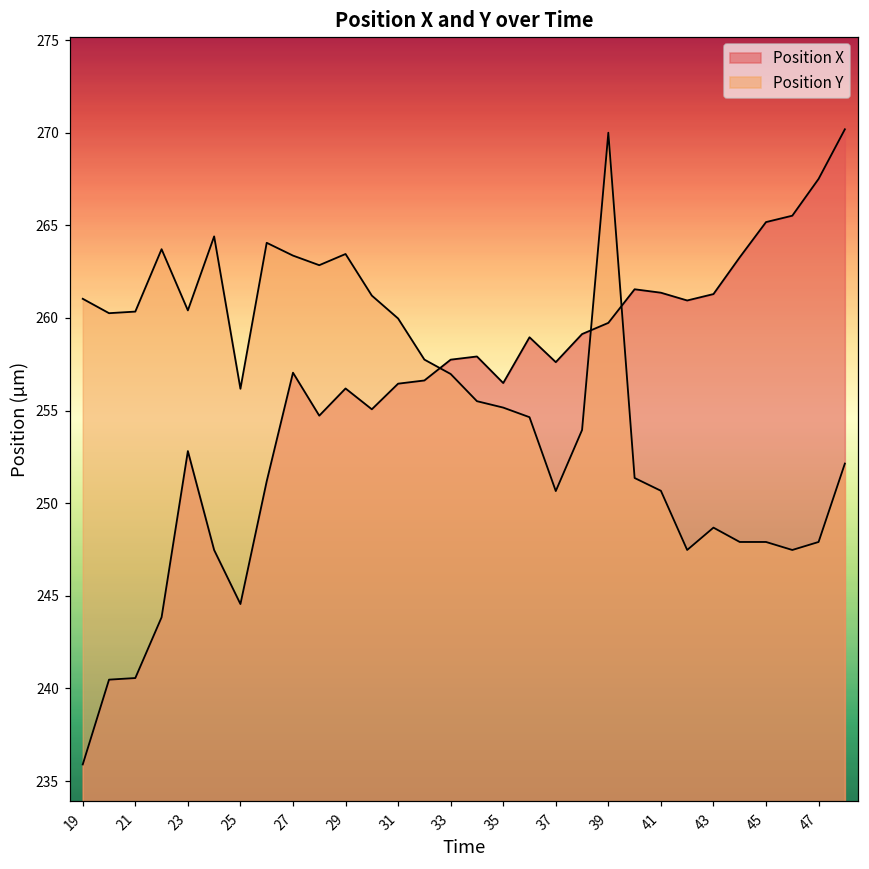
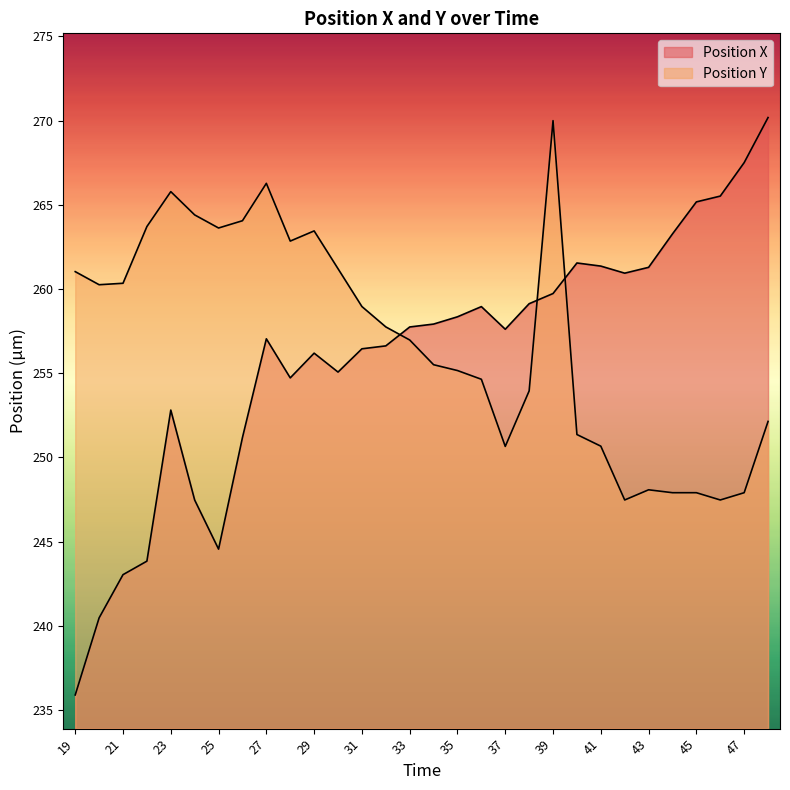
  {
    "Position X": {
      "19": 235.9,
-     "21": 240.6,
+     "21": 243.0,
      "23": 252.8,
      "25": 244.6,
      "27": 257.0,
      "29": 256.2,
      "31": 256.5,
      "33": 257.7,
-     "35": 256.5,
+     "35": 258.4,
      "37": 257.6,
      "39": 259.7,
      "41": 261.4,
      "43": 261.3,
      "45": 265.2,
      "47": 267.5
    },
    "Position Y": {
      "19": 261.0,
      "21": 260.3,
-     "23": 260.4,
-     "25": 256.2,
-     "27": 263.4,
+     "23": 265.8,
+     "25": 263.6,
+     "27": 266.3,
      "29": 263.5,
-     "31": 260.0,
+     "31": 259.0,
      "33": 257.0,
      "35": 255.2,
      "37": 250.7,
      "39": 270.0,
      "41": 250.7,
-     "43": 248.7,
+     "43": 248.1,
      "45": 247.9,
      "47": 247.9
    }
  }
